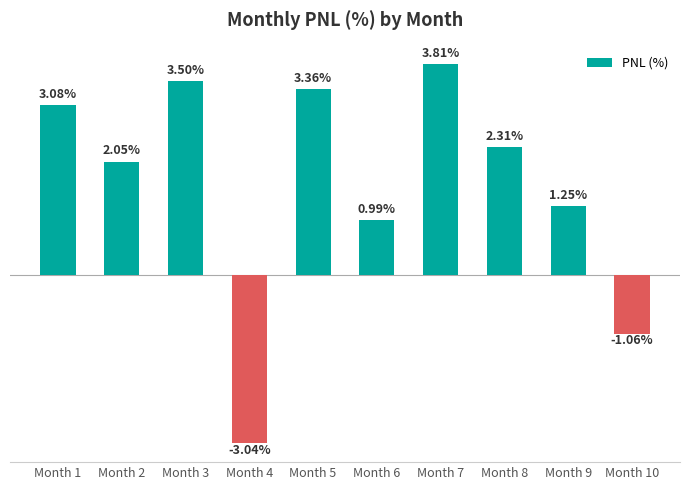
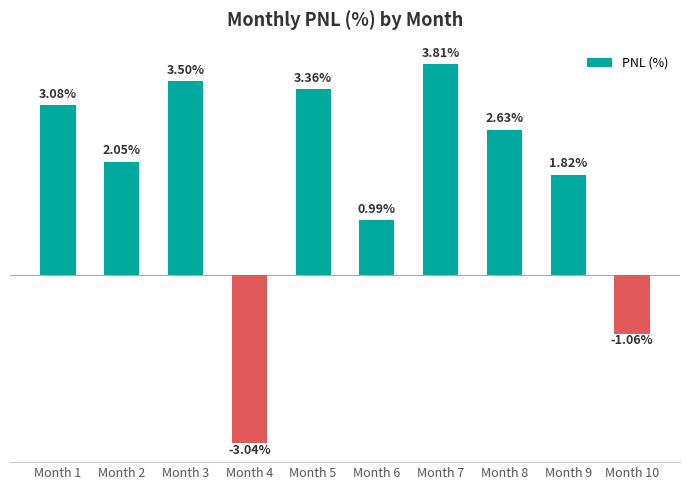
  {
    "Month 1": "3.08%",
    "Month 2": "2.05%",
    "Month 3": "3.50%",
    "Month 4": "-3.04%",
    "Month 5": "3.36%",
    "Month 6": "0.99%",
    "Month 7": "3.81%",
-   "Month 8": "2.31%",
-   "Month 9": "1.25%",
+   "Month 8": "2.63%",
+   "Month 9": "1.82%",
    "Month 10": "-1.06%"
  }
